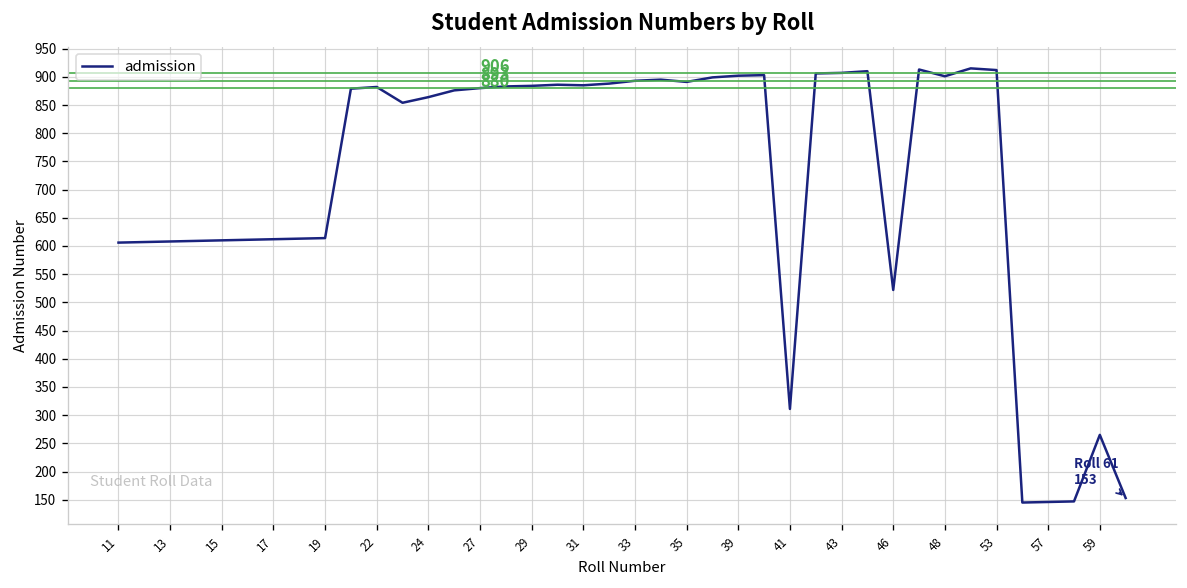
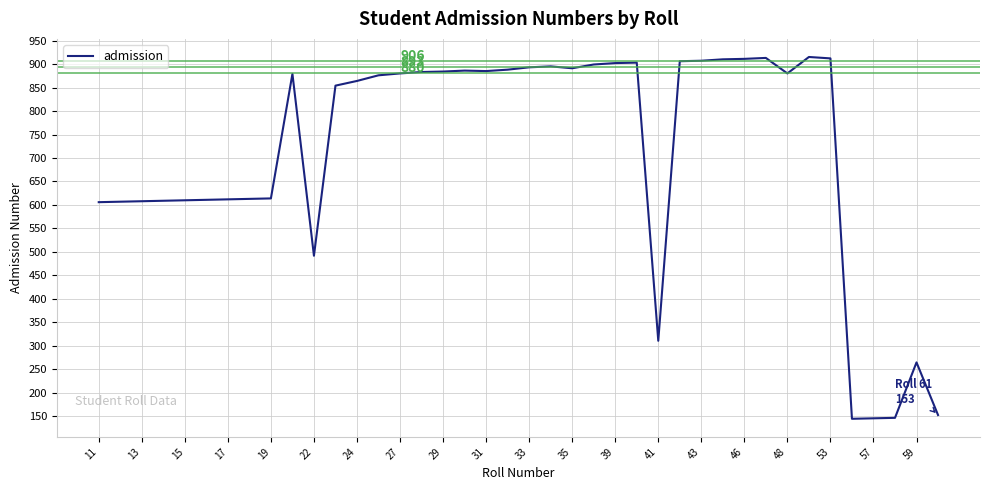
  {
-   "22": 880,
+   "22": 490,
    "24": 860,
    "41": 310,
    "43": 910,
-   "46": 520,
-   "48": 900,
+   "46": 910,
+   "48": 880,
    "53": 910,
    "57": 150,
    "59": 270
  }
